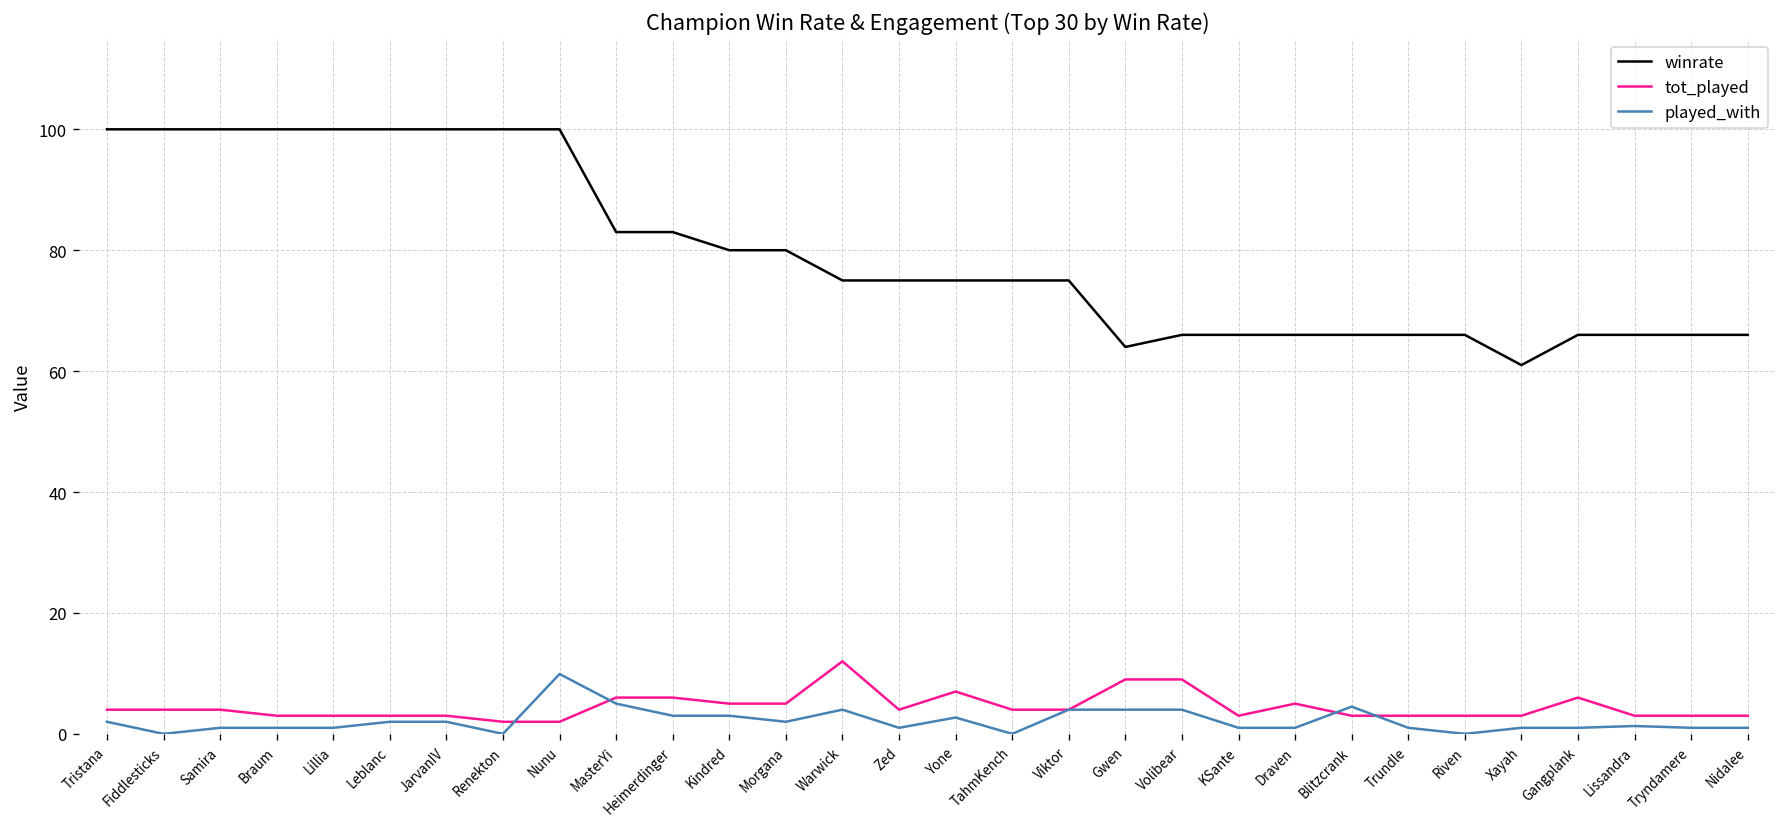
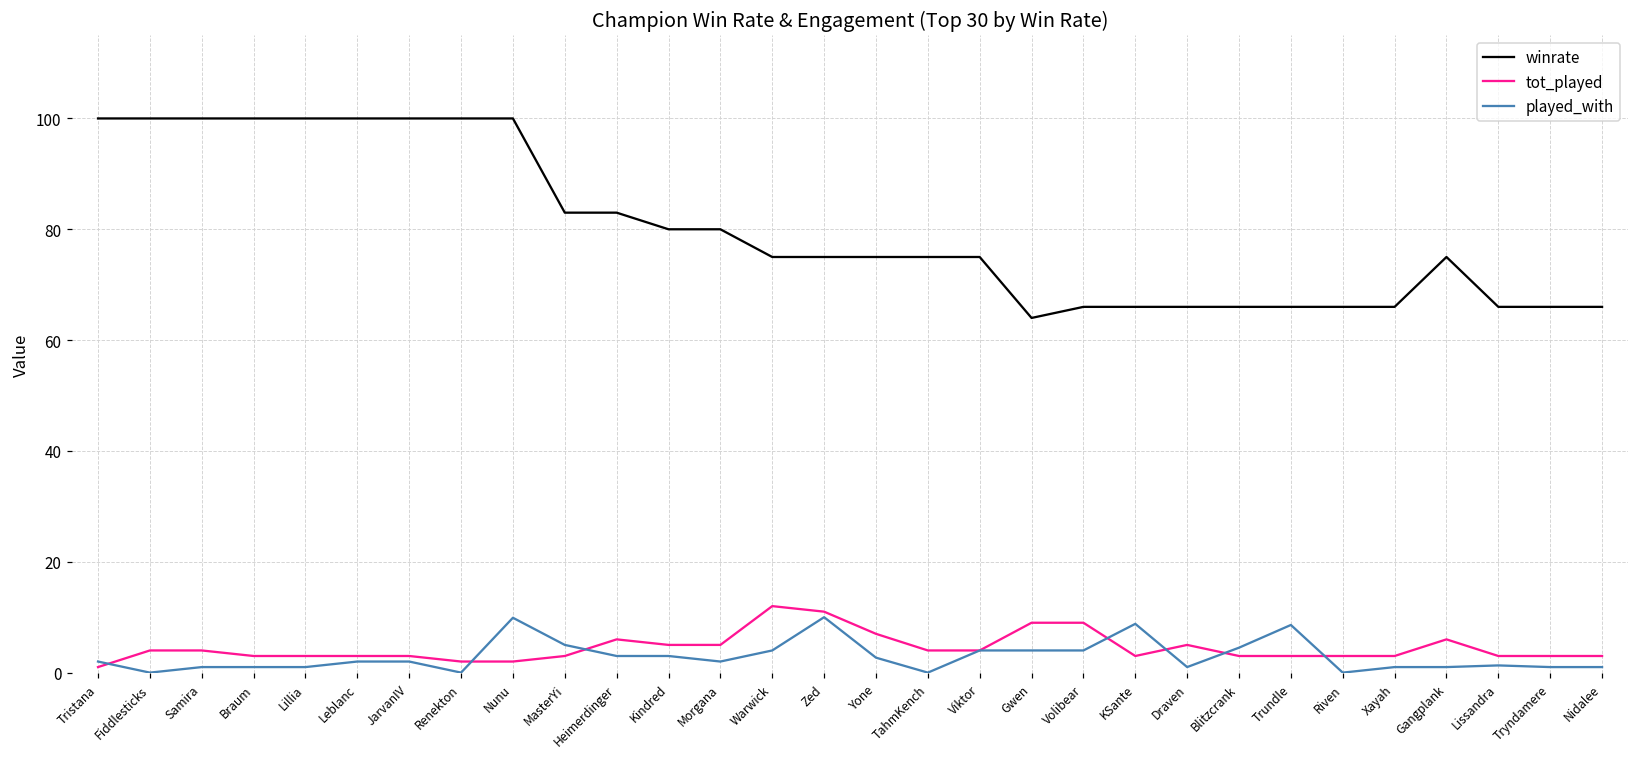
  {
    "winrate": {
      "Tristana": 100,
      "Fiddlesticks": 100,
      "Samira": 100,
      "Braum": 100,
      "Lillia": 100,
      "Leblanc": 100,
      "JarvanIV": 100,
      "Renekton": 100,
      "Nunu": 100,
      "MasterYi": 83,
      "Heimerdinger": 83,
      "Kindred": 80,
      "Morgana": 80,
      "Warwick": 75,
      "Zed": 75,
      "Yone": 75,
      "TahmKench": 75,
      "Viktor": 75,
      "Gwen": 64,
      "Volibear": 66,
      "KSante": 66,
      "Draven": 66,
      "Blitzcrank": 66,
      "Trundle": 66,
      "Riven": 66,
-     "Xayah": 61,
-     "Gangplank": 66,
+     "Xayah": 66,
+     "Gangplank": 75,
      "Lissandra": 66,
      "Tryndamere": 66,
      "Nidalee": 66
    },
    "tot_played": {
-     "Tristana": 4,
+     "Tristana": 1,
      "Fiddlesticks": 4,
      "Samira": 4,
      "Braum": 3,
      "Lillia": 3,
      "Leblanc": 3,
      "JarvanIV": 3,
      "Renekton": 2,
      "Nunu": 2,
-     "MasterYi": 6,
+     "MasterYi": 3,
      "Heimerdinger": 6,
      "Kindred": 5,
      "Morgana": 5,
      "Warwick": 12,
-     "Zed": 4,
+     "Zed": 11,
      "Yone": 7,
      "TahmKench": 4,
      "Gwen": 9,
      "Volibear": 9,
      "KSante": 3,
      "Draven": 5,
      "Blitzcrank": 3,
      "Trundle": 3,
      "Riven": 3,
      "Xayah": 3,
      "Gangplank": 6,
      "Lissandra": 3,
      "Tryndamere": 3,
      "Nidalee": 3
    },
    "played_with": {
      "Tristana": 2,
      "Fiddlesticks": 0,
      "Samira": 1,
      "Braum": 1,
      "Lillia": 1,
      "Leblanc": 2,
      "JarvanIV": 2,
      "Renekton": 0,
      "Nunu": 10,
      "MasterYi": 5,
      "Heimerdinger": 3,
      "Kindred": 3,
      "Morgana": 2,
      "Warwick": 4,
-     "Zed": 1,
+     "Zed": 10,
      "Yone": 3,
      "TahmKench": 0,
      "Gwen": 4,
      "Volibear": 4,
-     "KSante": 1,
+     "KSante": 9,
      "Draven": 1,
      "Blitzcrank": 5,
-     "Trundle": 1,
+     "Trundle": 9,
      "Riven": 0,
      "Xayah": 1,
      "Gangplank": 1,
      "Lissandra": 1,
      "Tryndamere": 1,
      "Nidalee": 1
    }
  }
